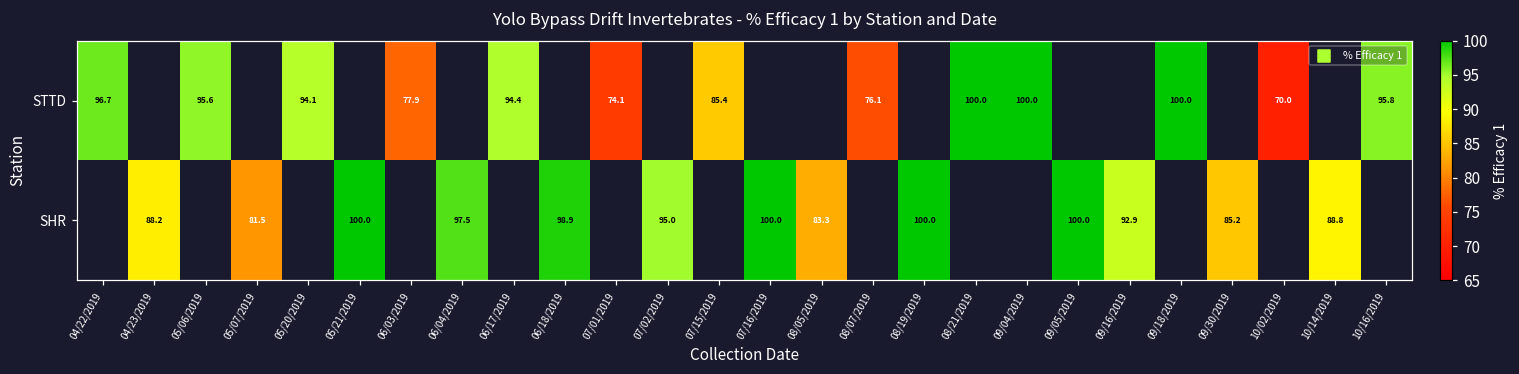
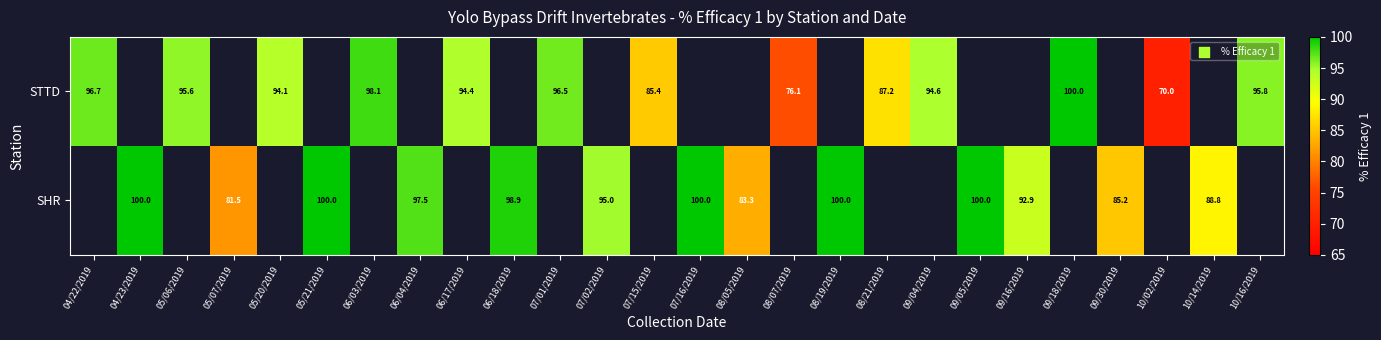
  {
    "STTD": {
      "04/22/2019": 96.7,
      "05/06/2019": 95.6,
      "05/20/2019": 94.1,
-     "06/03/2019": 77.9,
+     "06/03/2019": 98.1,
      "06/17/2019": 94.4,
-     "07/01/2019": 74.1,
+     "07/01/2019": 96.5,
      "07/15/2019": 85.4,
      "08/07/2019": 76.1,
-     "08/21/2019": 100.0,
-     "09/04/2019": 100.0,
+     "08/21/2019": 87.2,
+     "09/04/2019": 94.6,
      "09/18/2019": 100.0,
      "10/02/2019": 70.0,
      "10/16/2019": 95.8
    },
    "SHR": {
-     "04/23/2019": 88.2,
+     "04/23/2019": 100.0,
      "05/07/2019": 81.5,
      "05/21/2019": 100.0,
      "06/04/2019": 97.5,
      "06/18/2019": 98.9,
      "07/02/2019": 95.0,
      "07/16/2019": 100.0,
      "08/05/2019": 83.3,
      "08/19/2019": 100.0,
      "09/05/2019": 100.0,
      "09/16/2019": 92.9,
      "09/30/2019": 85.2,
      "10/14/2019": 88.8
    }
  }
